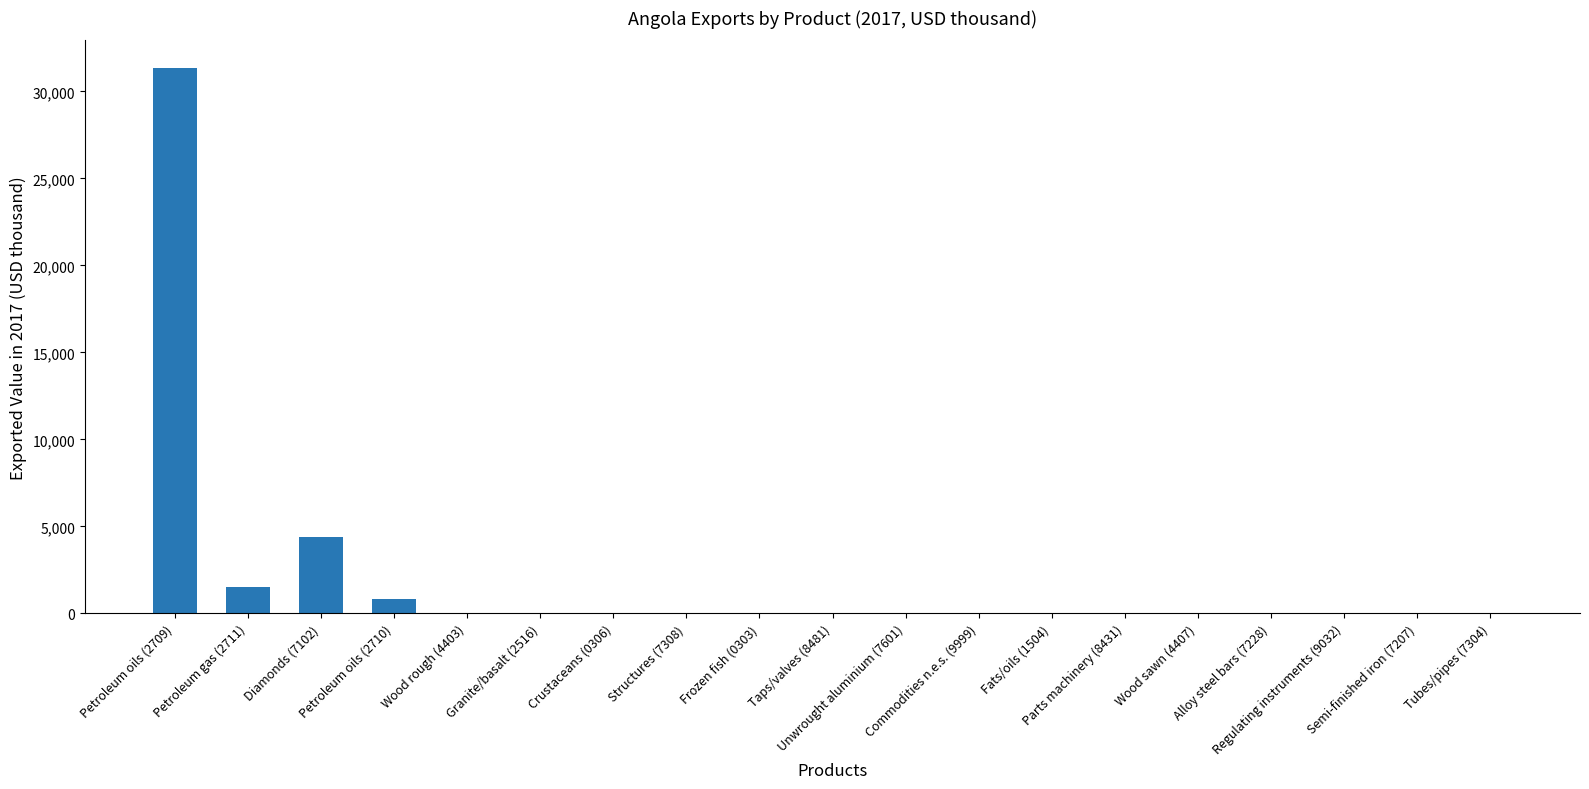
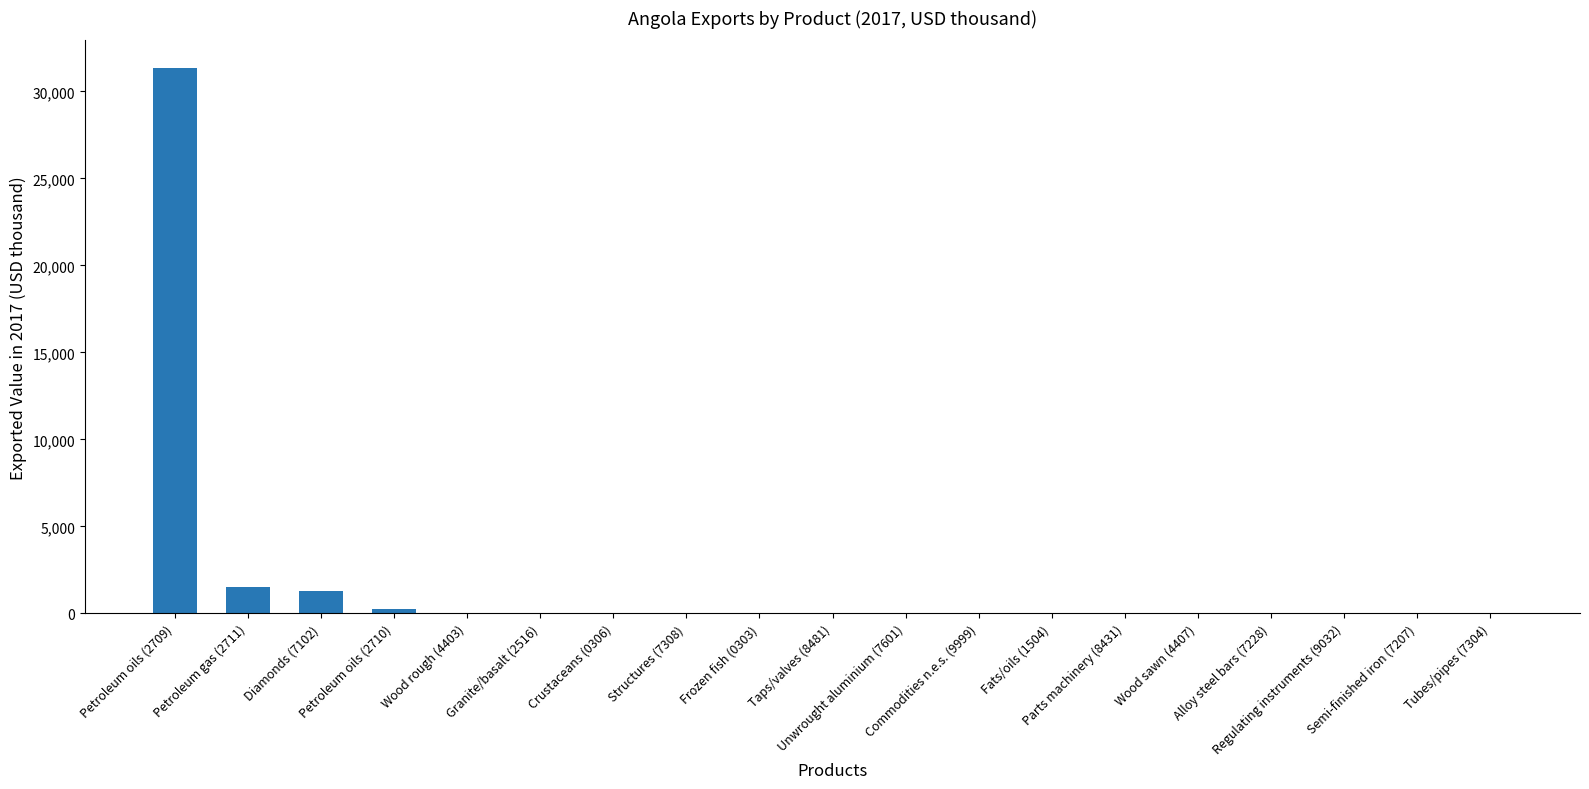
  {
    "Petroleum oils (2709)": "31,400",
    "Petroleum gas (2711)": "1,500",
-   "Diamonds (7102)": "4,400",
-   "Petroleum oils (2710)": "800"
+   "Diamonds (7102)": "1,300",
+   "Petroleum oils (2710)": "300"
  }
